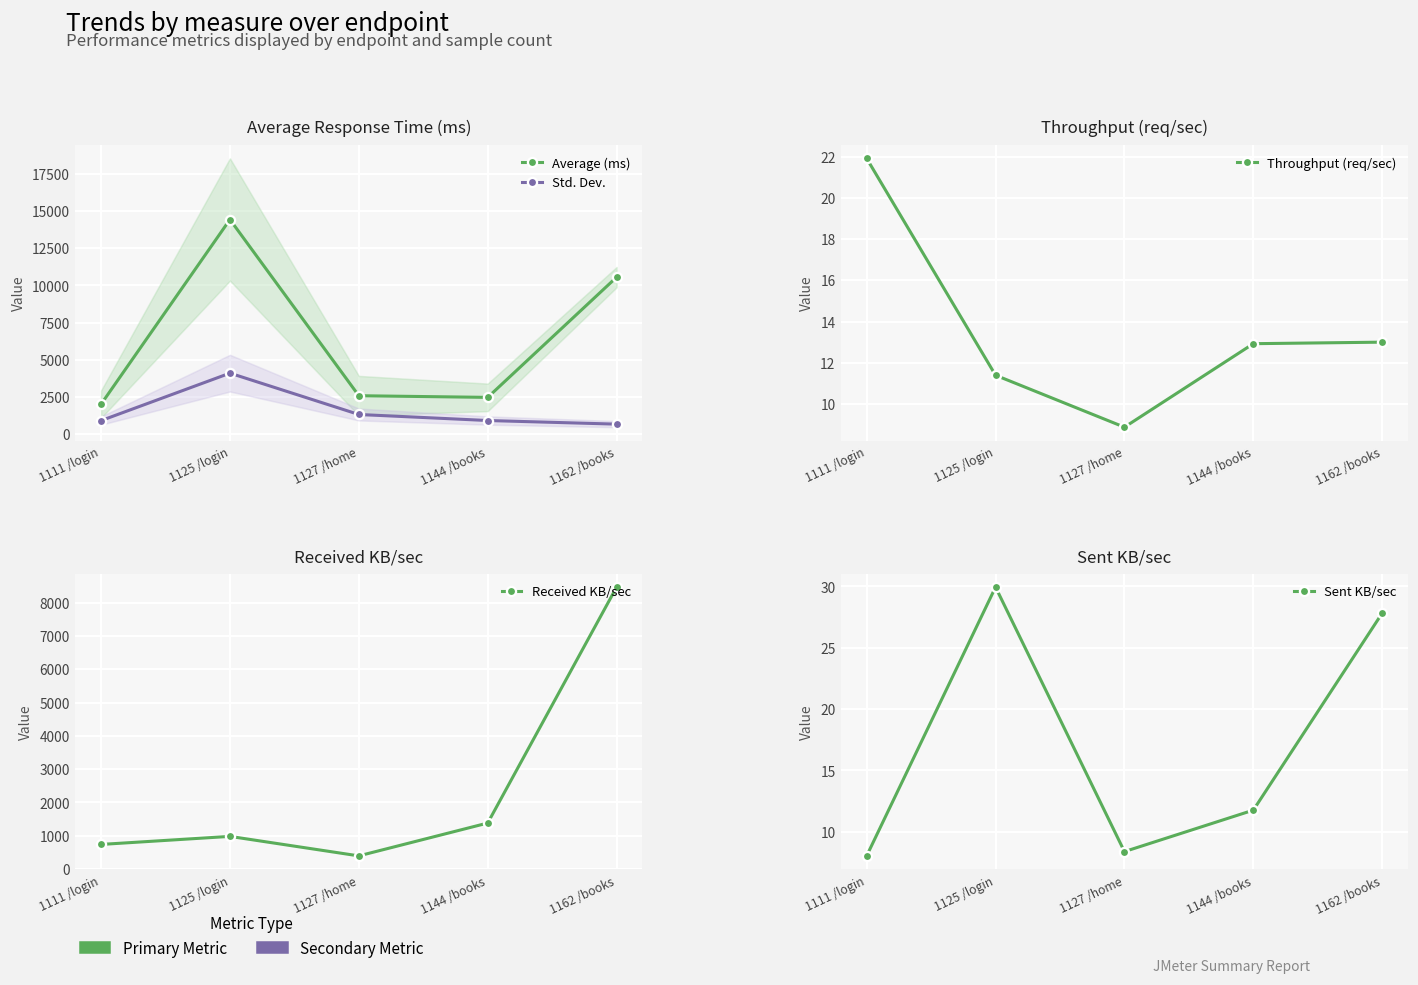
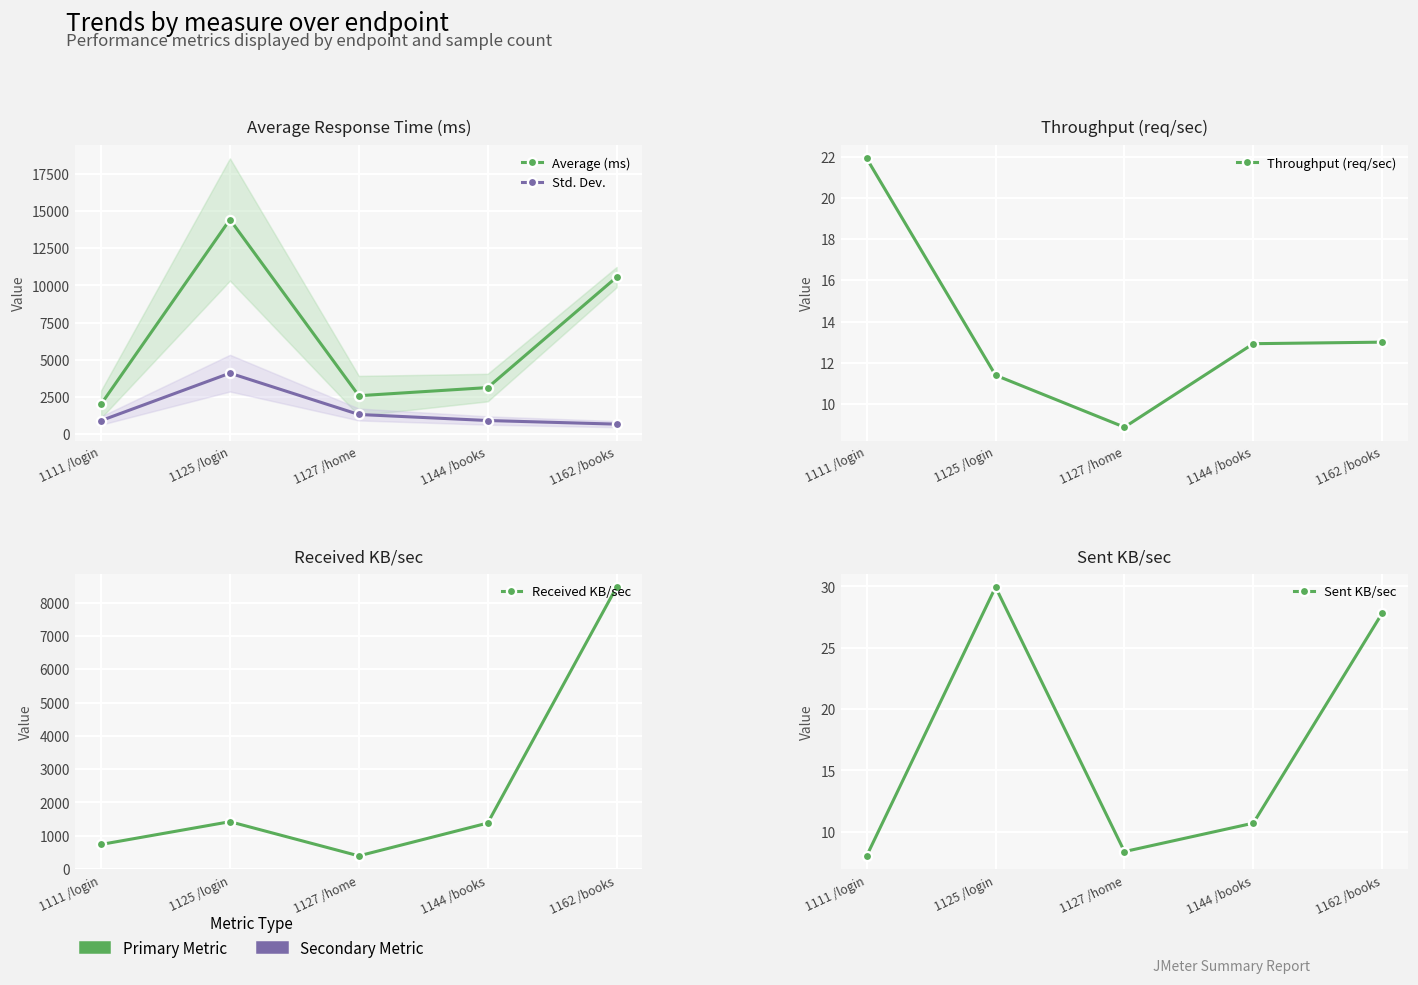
  {
    "Average Response Time (ms)": {
      "Average (ms)": {
        "1111 /login": 2000,
        "1125 /login": 14400,
        "1127 /home": 2600,
-       "1144 /books": 2500,
+       "1144 /books": 3100,
        "1162 /books": 10600
      },
      "Std. Dev.": {
        "1111 /login": 900,
        "1125 /login": 4100,
        "1127 /home": 1300,
        "1144 /books": 900,
        "1162 /books": 700
      }
    },
    "Throughput (req/sec)": {
      "1111 /login": 21.9,
      "1125 /login": 11.4,
      "1127 /home": 8.9,
      "1144 /books": 12.9,
      "1162 /books": 13.0
    },
    "Received KB/sec": {
      "1111 /login": 700,
-     "1125 /login": 1000,
+     "1125 /login": 1400,
      "1127 /home": 400,
      "1144 /books": 1400,
      "1162 /books": 8500
    },
    "Sent KB/sec": {
      "1111 /login": 8.0,
      "1125 /login": 30.0,
      "1127 /home": 8.4,
-     "1144 /books": 11.8,
+     "1144 /books": 10.7,
      "1162 /books": 27.8
    }
  }
